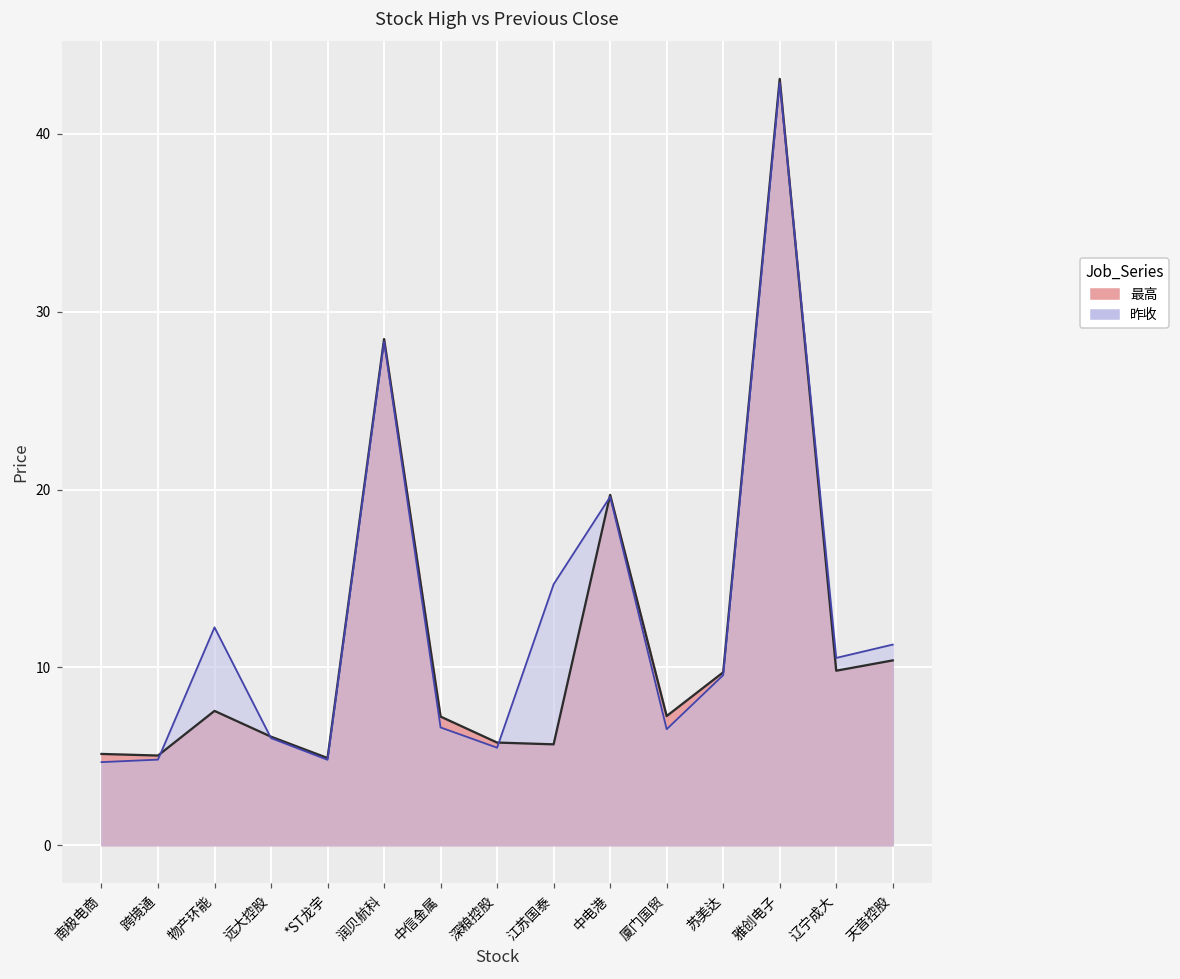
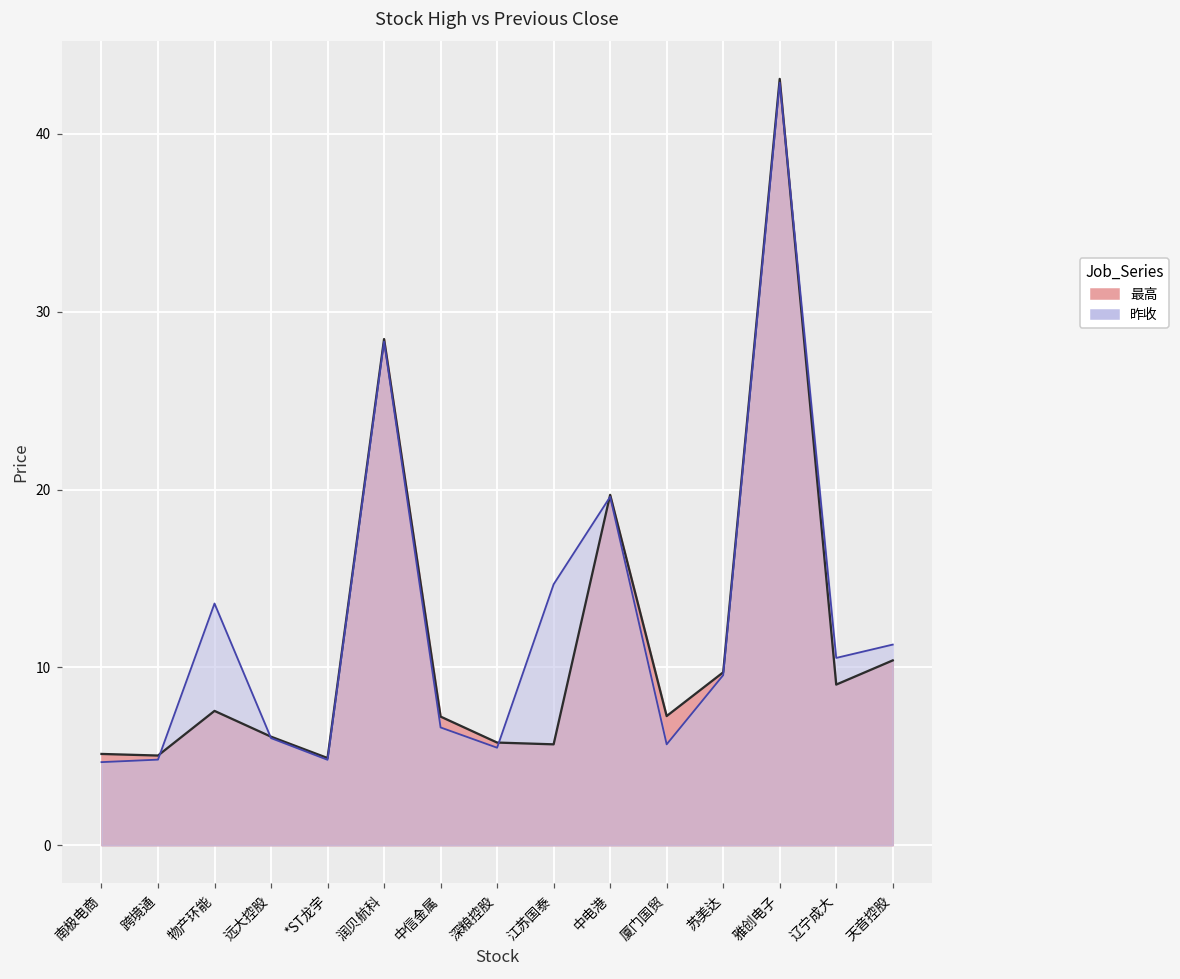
  {
    "最高": {
      "南极电商": 5.1,
      "跨境通": 5.0,
      "物产环能": 7.6,
      "中信金属": 7.2,
      "深粮控股": 5.8,
      "江苏国泰": 5.7,
      "厦门国贸": 7.3,
      "苏美达": 9.7,
      "雅创电子": 43.1,
-     "辽宁成大": 9.8,
+     "辽宁成大": 9.0,
      "天音控股": 10.4
    },
    "昨收": {
      "南极电商": 4.7,
      "跨境通": 4.8,
-     "物产环能": 12.3,
+     "物产环能": 13.6,
      "中信金属": 6.6,
      "深粮控股": 5.5,
      "江苏国泰": 14.7,
-     "厦门国贸": 6.5,
+     "厦门国贸": 5.7,
      "苏美达": 9.6,
      "雅创电子": 42.9,
      "辽宁成大": 10.5,
      "天音控股": 11.3
    }
  }
